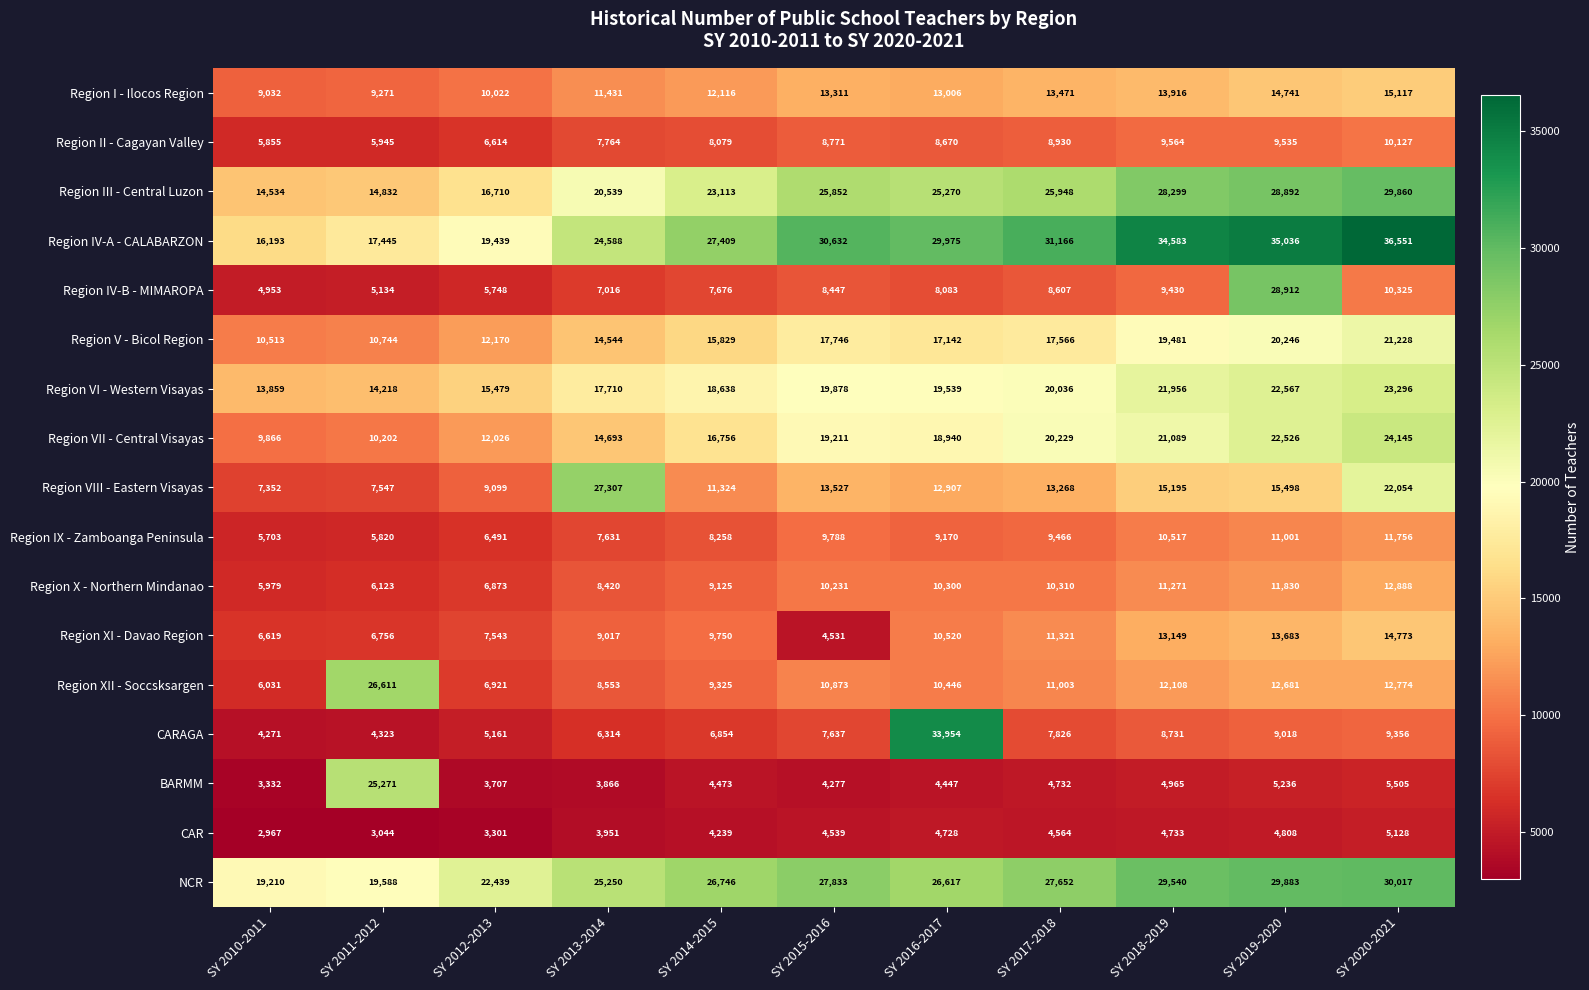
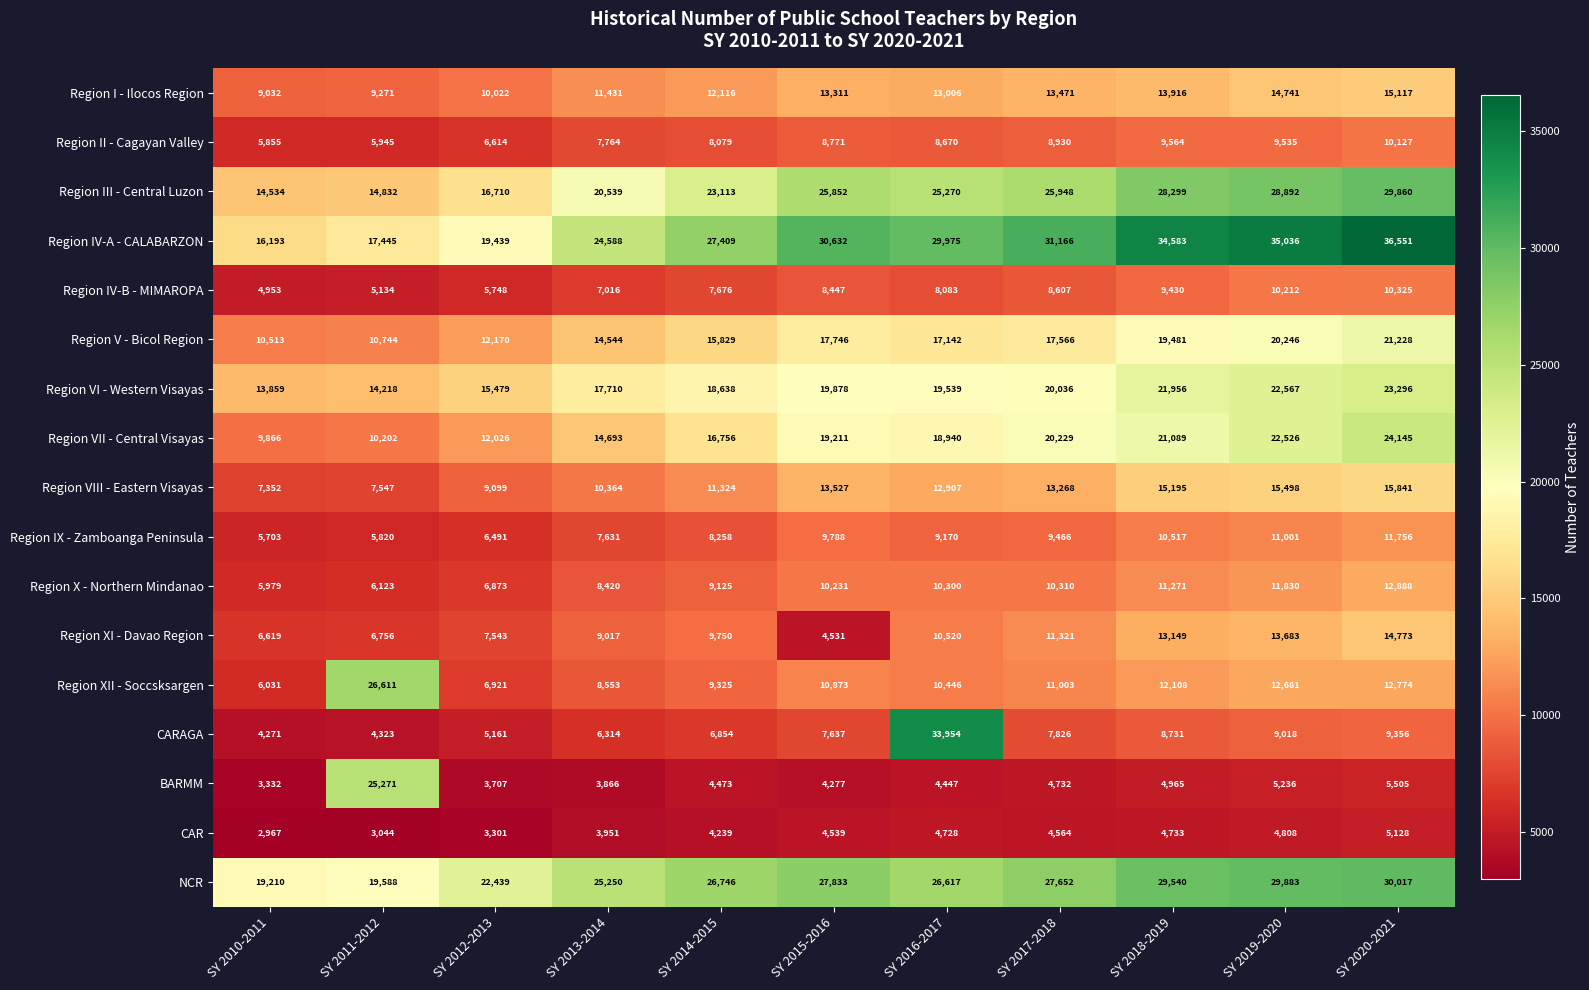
  {
    "Region I - Ilocos Region": {
      "SY 2010-2011": "9,032",
      "SY 2011-2012": "9,271",
      "SY 2012-2013": "10,022",
      "SY 2013-2014": "11,431",
      "SY 2014-2015": "12,116",
      "SY 2015-2016": "13,311",
      "SY 2016-2017": "13,006",
      "SY 2017-2018": "13,471",
      "SY 2018-2019": "13,916",
      "SY 2019-2020": "14,741",
      "SY 2020-2021": "15,117"
    },
    "Region II - Cagayan Valley": {
      "SY 2010-2011": "5,855",
      "SY 2011-2012": "5,945",
      "SY 2012-2013": "6,614",
      "SY 2013-2014": "7,764",
      "SY 2014-2015": "8,079",
      "SY 2015-2016": "8,771",
      "SY 2016-2017": "8,670",
      "SY 2017-2018": "8,930",
      "SY 2018-2019": "9,564",
      "SY 2019-2020": "9,535",
      "SY 2020-2021": "10,127"
    },
    "Region III - Central Luzon": {
      "SY 2010-2011": "14,534",
      "SY 2011-2012": "14,832",
      "SY 2012-2013": "16,710",
      "SY 2013-2014": "20,539",
      "SY 2014-2015": "23,113",
      "SY 2015-2016": "25,852",
      "SY 2016-2017": "25,270",
      "SY 2017-2018": "25,948",
      "SY 2018-2019": "28,299",
      "SY 2019-2020": "28,892",
      "SY 2020-2021": "29,860"
    },
    "Region IV-A - CALABARZON": {
      "SY 2010-2011": "16,193",
      "SY 2011-2012": "17,445",
      "SY 2012-2013": "19,439",
      "SY 2013-2014": "24,588",
      "SY 2014-2015": "27,409",
      "SY 2015-2016": "30,632",
      "SY 2016-2017": "29,975",
      "SY 2017-2018": "31,166",
      "SY 2018-2019": "34,583",
      "SY 2019-2020": "35,036",
      "SY 2020-2021": "36,551"
    },
    "Region IV-B - MIMAROPA": {
      "SY 2010-2011": "4,953",
      "SY 2011-2012": "5,134",
      "SY 2012-2013": "5,748",
      "SY 2013-2014": "7,016",
      "SY 2014-2015": "7,676",
      "SY 2015-2016": "8,447",
      "SY 2016-2017": "8,083",
      "SY 2017-2018": "8,607",
      "SY 2018-2019": "9,430",
-     "SY 2019-2020": "28,912",
+     "SY 2019-2020": "10,212",
      "SY 2020-2021": "10,325"
    },
    "Region V - Bicol Region": {
      "SY 2010-2011": "10,513",
      "SY 2011-2012": "10,744",
      "SY 2012-2013": "12,170",
      "SY 2013-2014": "14,544",
      "SY 2014-2015": "15,829",
      "SY 2015-2016": "17,746",
      "SY 2016-2017": "17,142",
      "SY 2017-2018": "17,566",
      "SY 2018-2019": "19,481",
      "SY 2019-2020": "20,246",
      "SY 2020-2021": "21,228"
    },
    "Region VI - Western Visayas": {
      "SY 2010-2011": "13,859",
      "SY 2011-2012": "14,218",
      "SY 2012-2013": "15,479",
      "SY 2013-2014": "17,710",
      "SY 2014-2015": "18,638",
      "SY 2015-2016": "19,878",
      "SY 2016-2017": "19,539",
      "SY 2017-2018": "20,036",
      "SY 2018-2019": "21,956",
      "SY 2019-2020": "22,567",
      "SY 2020-2021": "23,296"
    },
    "Region VII - Central Visayas": {
      "SY 2010-2011": "9,866",
      "SY 2011-2012": "10,202",
      "SY 2012-2013": "12,026",
      "SY 2013-2014": "14,693",
      "SY 2014-2015": "16,756",
      "SY 2015-2016": "19,211",
      "SY 2016-2017": "18,940",
      "SY 2017-2018": "20,229",
      "SY 2018-2019": "21,089",
      "SY 2019-2020": "22,526",
      "SY 2020-2021": "24,145"
    },
    "Region VIII - Eastern Visayas": {
      "SY 2010-2011": "7,352",
      "SY 2011-2012": "7,547",
      "SY 2012-2013": "9,099",
-     "SY 2013-2014": "27,307",
+     "SY 2013-2014": "10,364",
      "SY 2014-2015": "11,324",
      "SY 2015-2016": "13,527",
      "SY 2016-2017": "12,907",
      "SY 2017-2018": "13,268",
      "SY 2018-2019": "15,195",
      "SY 2019-2020": "15,498",
-     "SY 2020-2021": "22,054"
+     "SY 2020-2021": "15,841"
    },
    "Region IX - Zamboanga Peninsula": {
      "SY 2010-2011": "5,703",
      "SY 2011-2012": "5,820",
      "SY 2012-2013": "6,491",
      "SY 2013-2014": "7,631",
      "SY 2014-2015": "8,258",
      "SY 2015-2016": "9,788",
      "SY 2016-2017": "9,170",
      "SY 2017-2018": "9,466",
      "SY 2018-2019": "10,517",
      "SY 2019-2020": "11,001",
      "SY 2020-2021": "11,756"
    },
    "Region X - Northern Mindanao": {
      "SY 2010-2011": "5,979",
      "SY 2011-2012": "6,123",
      "SY 2012-2013": "6,873",
      "SY 2013-2014": "8,420",
      "SY 2014-2015": "9,125",
      "SY 2015-2016": "10,231",
      "SY 2016-2017": "10,300",
      "SY 2017-2018": "10,310",
      "SY 2018-2019": "11,271",
      "SY 2019-2020": "11,830",
      "SY 2020-2021": "12,888"
    },
    "Region XI - Davao Region": {
      "SY 2010-2011": "6,619",
      "SY 2011-2012": "6,756",
      "SY 2012-2013": "7,543",
      "SY 2013-2014": "9,017",
      "SY 2014-2015": "9,750",
      "SY 2015-2016": "4,531",
      "SY 2016-2017": "10,520",
      "SY 2017-2018": "11,321",
      "SY 2018-2019": "13,149",
      "SY 2019-2020": "13,683",
      "SY 2020-2021": "14,773"
    },
    "Region XII - Soccsksargen": {
      "SY 2010-2011": "6,031",
      "SY 2011-2012": "26,611",
      "SY 2012-2013": "6,921",
      "SY 2013-2014": "8,553",
      "SY 2014-2015": "9,325",
      "SY 2015-2016": "10,873",
      "SY 2016-2017": "10,446",
      "SY 2017-2018": "11,003",
      "SY 2018-2019": "12,108",
      "SY 2019-2020": "12,681",
      "SY 2020-2021": "12,774"
    },
    "CARAGA": {
      "SY 2010-2011": "4,271",
      "SY 2011-2012": "4,323",
      "SY 2012-2013": "5,161",
      "SY 2013-2014": "6,314",
      "SY 2014-2015": "6,854",
      "SY 2015-2016": "7,637",
      "SY 2016-2017": "33,954",
      "SY 2017-2018": "7,826",
      "SY 2018-2019": "8,731",
      "SY 2019-2020": "9,018",
      "SY 2020-2021": "9,356"
    },
    "BARMM": {
      "SY 2010-2011": "3,332",
      "SY 2011-2012": "25,271",
      "SY 2012-2013": "3,707",
      "SY 2013-2014": "3,866",
      "SY 2014-2015": "4,473",
      "SY 2015-2016": "4,277",
      "SY 2016-2017": "4,447",
      "SY 2017-2018": "4,732",
      "SY 2018-2019": "4,965",
      "SY 2019-2020": "5,236",
      "SY 2020-2021": "5,505"
    },
    "CAR": {
      "SY 2010-2011": "2,967",
      "SY 2011-2012": "3,044",
      "SY 2012-2013": "3,301",
      "SY 2013-2014": "3,951",
      "SY 2014-2015": "4,239",
      "SY 2015-2016": "4,539",
      "SY 2016-2017": "4,728",
      "SY 2017-2018": "4,564",
      "SY 2018-2019": "4,733",
      "SY 2019-2020": "4,808",
      "SY 2020-2021": "5,128"
    },
    "NCR": {
      "SY 2010-2011": "19,210",
      "SY 2011-2012": "19,588",
      "SY 2012-2013": "22,439",
      "SY 2013-2014": "25,250",
      "SY 2014-2015": "26,746",
      "SY 2015-2016": "27,833",
      "SY 2016-2017": "26,617",
      "SY 2017-2018": "27,652",
      "SY 2018-2019": "29,540",
      "SY 2019-2020": "29,883",
      "SY 2020-2021": "30,017"
    }
  }
